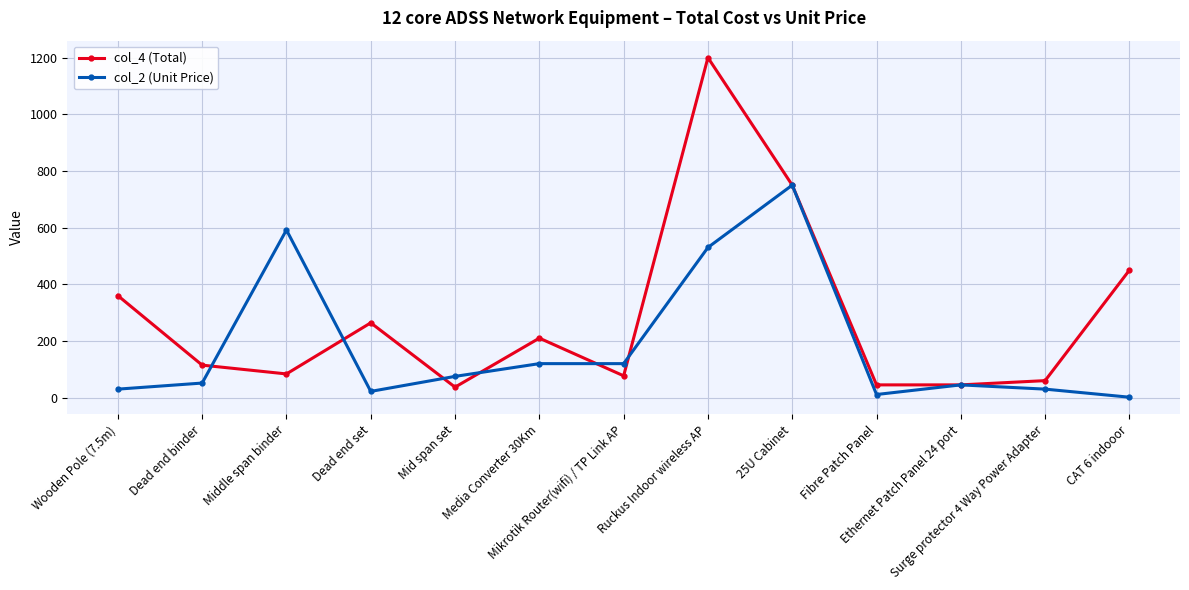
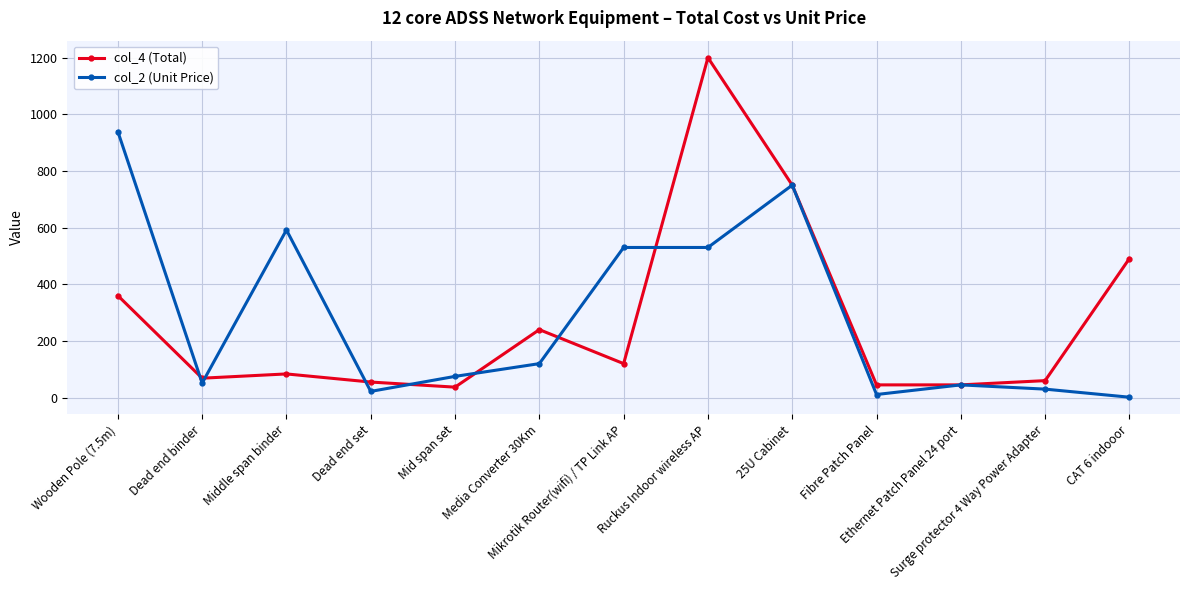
  {
    "col_4 (Total)": {
      "Wooden Pole (7.5m)": 360,
-     "Dead end binder": 110,
+     "Dead end binder": 70,
      "Middle span binder": 80,
-     "Dead end set": 260,
+     "Dead end set": 60,
      "Mid span set": 40,
-     "Media Converter 30Km": 210,
-     "Mikrotik Router(wifi) / TP Link AP": 80,
+     "Media Converter 30Km": 240,
+     "Mikrotik Router(wifi) / TP Link AP": 120,
      "Ruckus Indoor wireless AP": 1200,
      "Fibre Patch Panel": 50,
      "Surge protector 4 Way Power Adapter": 60,
-     "CAT 6 indooor": 450
+     "CAT 6 indooor": 490
    },
    "col_2 (Unit Price)": {
-     "Wooden Pole (7.5m)": 30,
+     "Wooden Pole (7.5m)": 940,
      "Dead end binder": 50,
      "Middle span binder": 590,
      "Dead end set": 20,
      "Mid span set": 80,
      "Media Converter 30Km": 120,
-     "Mikrotik Router(wifi) / TP Link AP": 120,
+     "Mikrotik Router(wifi) / TP Link AP": 530,
      "Ruckus Indoor wireless AP": 530,
      "Fibre Patch Panel": 10,
      "Surge protector 4 Way Power Adapter": 30,
      "CAT 6 indooor": 0
    }
  }
